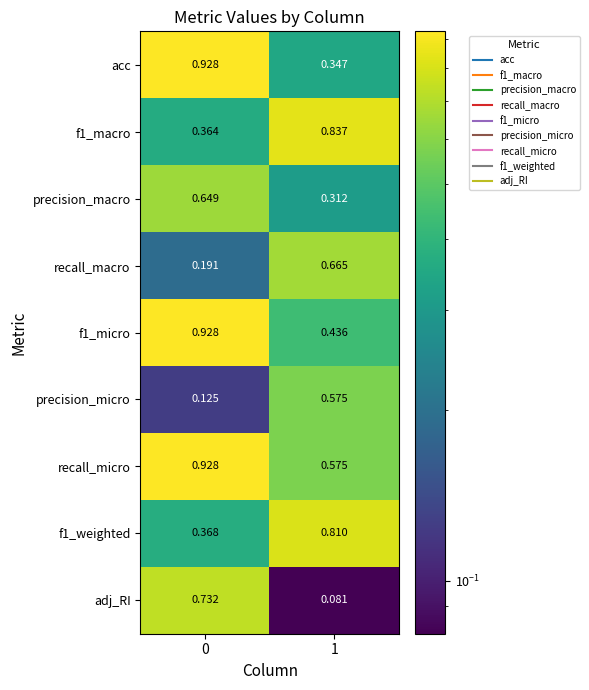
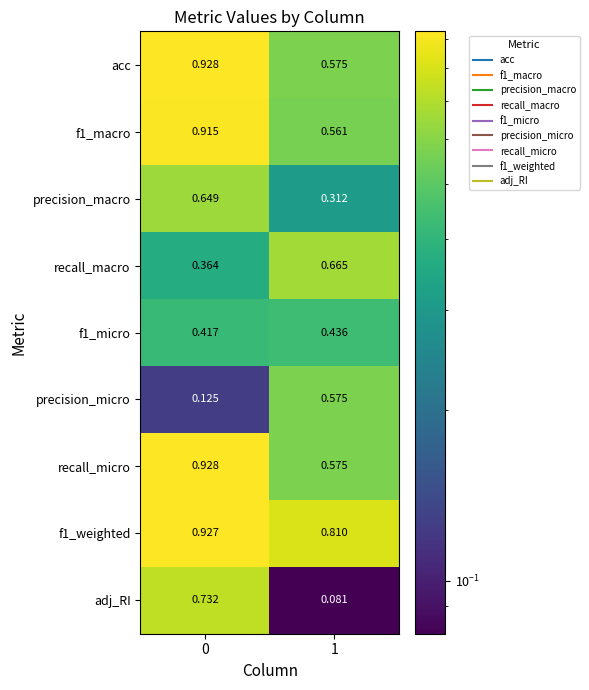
  {
    "acc": {
      "0": 0.928,
-     "1": 0.347
+     "1": 0.575
    },
    "f1_macro": {
-     "0": 0.364,
-     "1": 0.837
+     "0": 0.915,
+     "1": 0.561
    },
    "precision_macro": {
      "0": 0.649,
      "1": 0.312
    },
    "recall_macro": {
-     "0": 0.191,
+     "0": 0.364,
      "1": 0.665
    },
    "f1_micro": {
-     "0": 0.928,
+     "0": 0.417,
      "1": 0.436
    },
    "precision_micro": {
      "0": 0.125,
      "1": 0.575
    },
    "recall_micro": {
      "0": 0.928,
      "1": 0.575
    },
    "f1_weighted": {
-     "0": 0.368,
+     "0": 0.927,
      "1": 0.810
    },
    "adj_RI": {
      "0": 0.732,
      "1": 0.081
    }
  }
